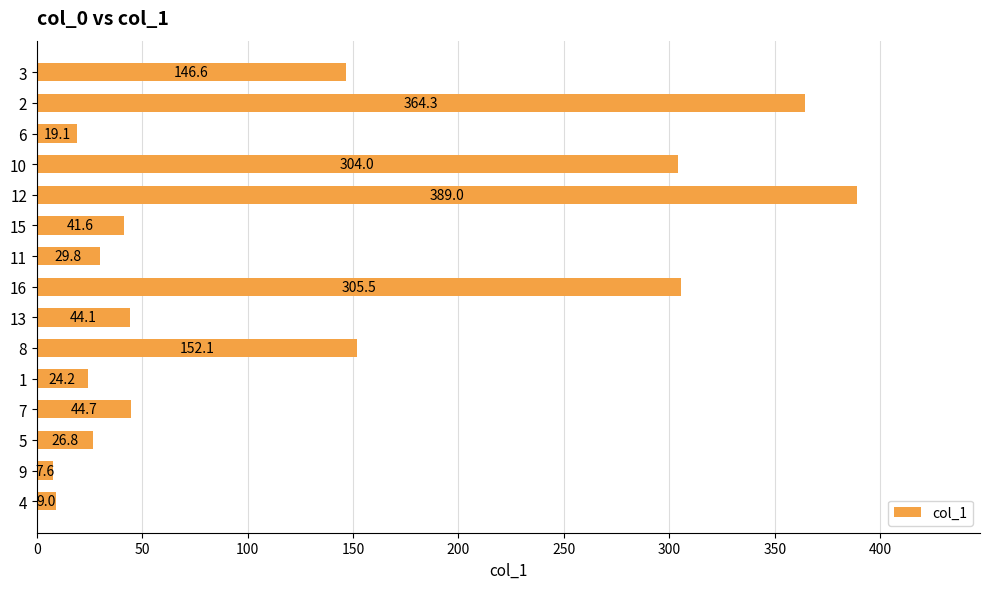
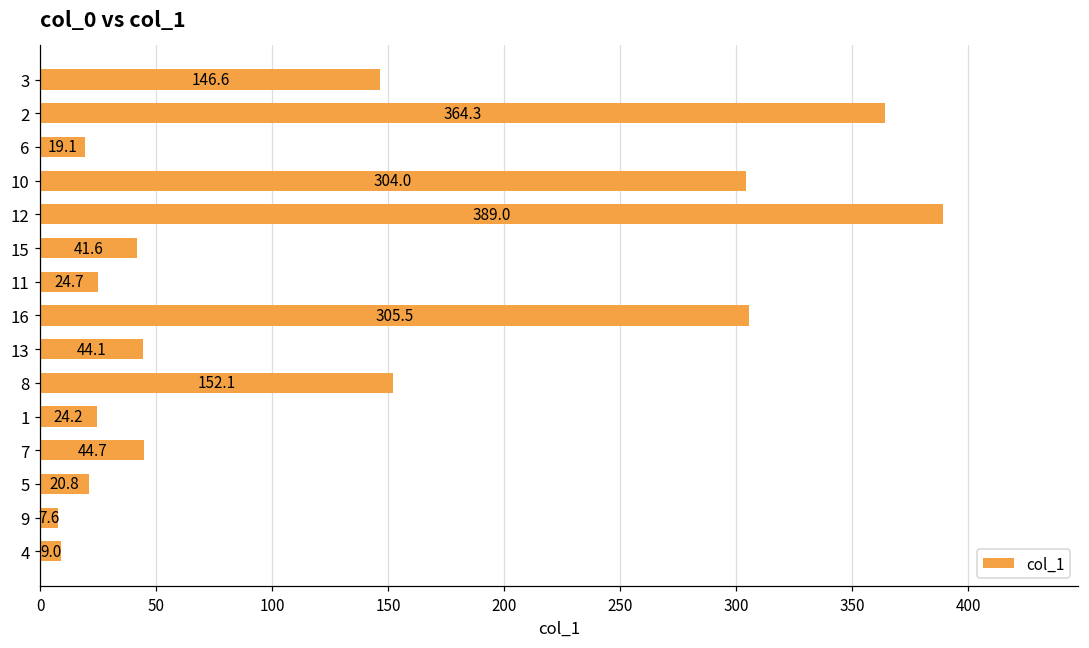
  {
    "3": 146.6,
    "2": 364.3,
    "6": 19.1,
    "10": 304.0,
    "12": 389.0,
    "15": 41.6,
-   "11": 29.8,
+   "11": 24.7,
    "16": 305.5,
    "13": 44.1,
    "8": 152.1,
    "1": 24.2,
    "7": 44.7,
-   "5": 26.8,
+   "5": 20.8,
    "9": 7.6,
    "4": 9.0
  }
